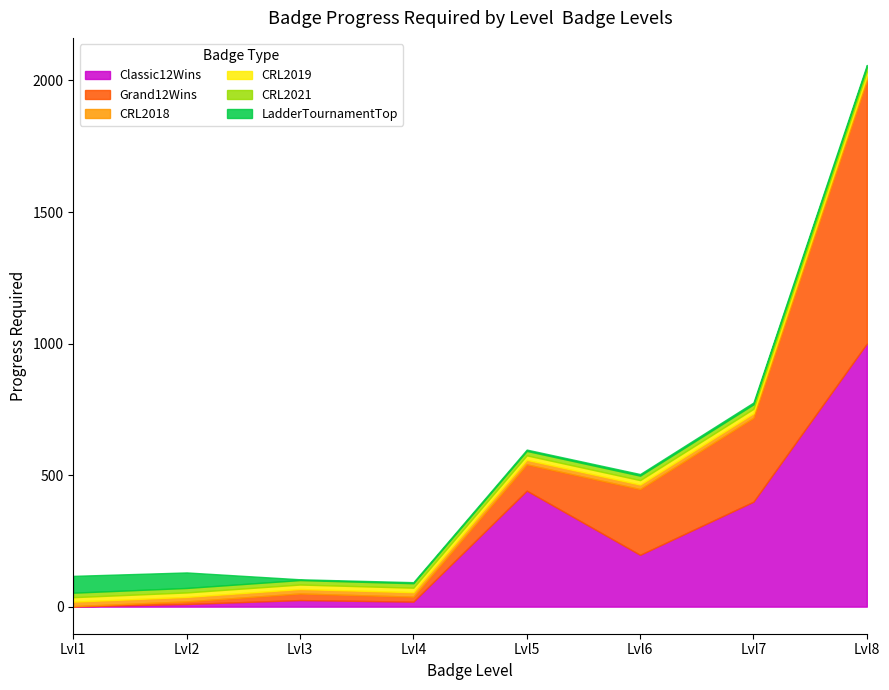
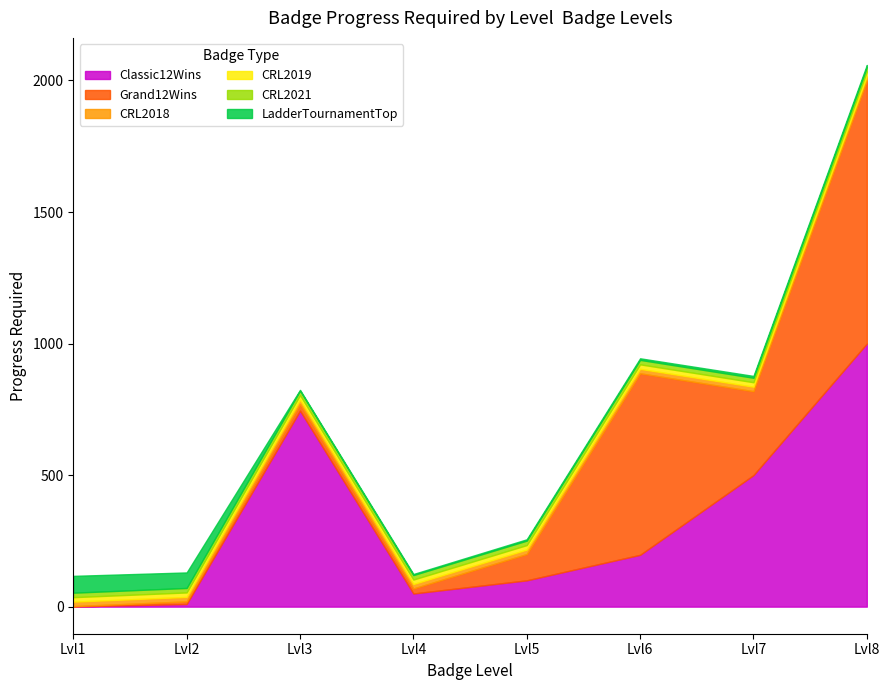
  {
    "Classic12Wins": {
      "Lvl2": 10,
-     "Lvl3": 30,
-     "Lvl4": 20,
-     "Lvl5": 440,
+     "Lvl3": 750,
+     "Lvl4": 50,
+     "Lvl5": 100,
      "Lvl6": 200,
-     "Lvl7": 400,
+     "Lvl7": 500,
      "Lvl8": 1000
    },
    "Grand12Wins": {
      "Lvl2": 10,
      "Lvl3": 30,
      "Lvl4": 20,
      "Lvl5": 100,
-     "Lvl6": 250,
+     "Lvl6": 690,
      "Lvl7": 320,
      "Lvl8": 1000
    },
    "CRL2018": {
      "Lvl1": 20,
      "Lvl2": 20,
      "Lvl3": 20,
      "Lvl4": 20,
      "Lvl5": 20,
      "Lvl6": 20,
      "Lvl7": 20,
      "Lvl8": 20
    },
    "CRL2019": {
      "Lvl1": 20,
      "Lvl2": 20,
      "Lvl3": 20,
      "Lvl4": 20,
      "Lvl5": 20,
      "Lvl6": 20,
      "Lvl7": 20,
      "Lvl8": 20
    },
    "CRL2021": {
      "Lvl1": 20,
      "Lvl2": 20
    },
    "LadderTournamentTop": {
      "Lvl1": 60,
      "Lvl2": 60
    }
  }
